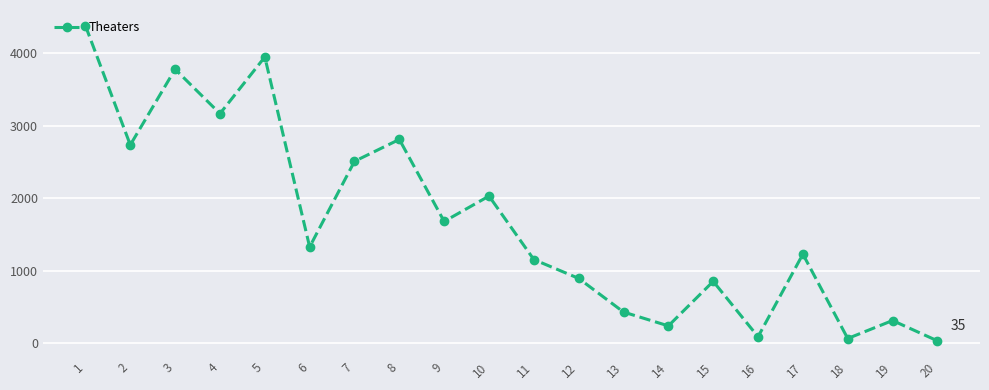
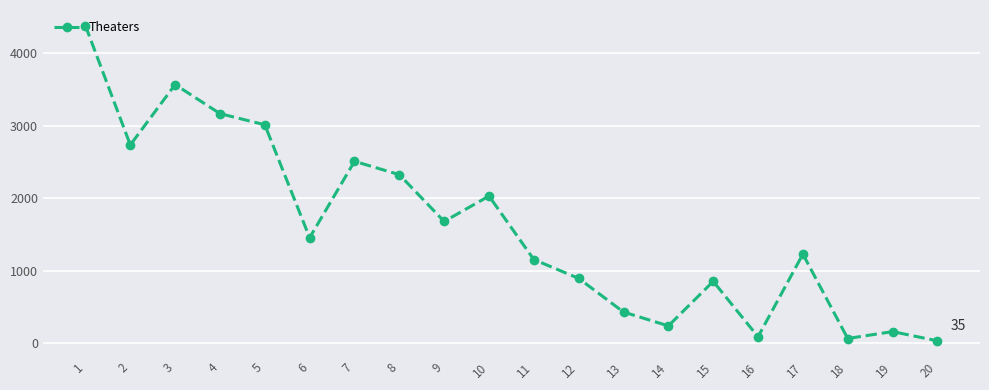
  {
    "1": 4400,
    "2": 2700,
-   "3": 3800,
+   "3": 3600,
    "4": 3200,
-   "5": 4000,
-   "6": 1300,
+   "5": 3000,
+   "6": 1500,
    "7": 2500,
-   "8": 2800,
+   "8": 2300,
    "9": 1700,
    "10": 2000,
    "11": 1200,
    "12": 900,
    "13": 400,
    "14": 200,
    "15": 900,
    "16": 100,
    "17": 1200,
    "18": 100,
-   "19": 300
+   "19": 200
  }
